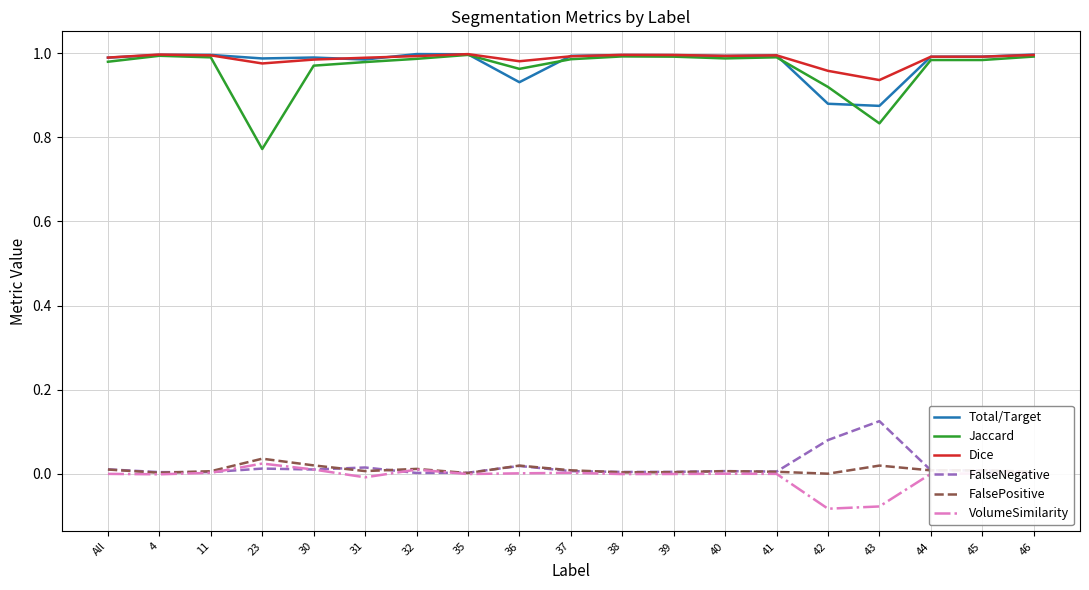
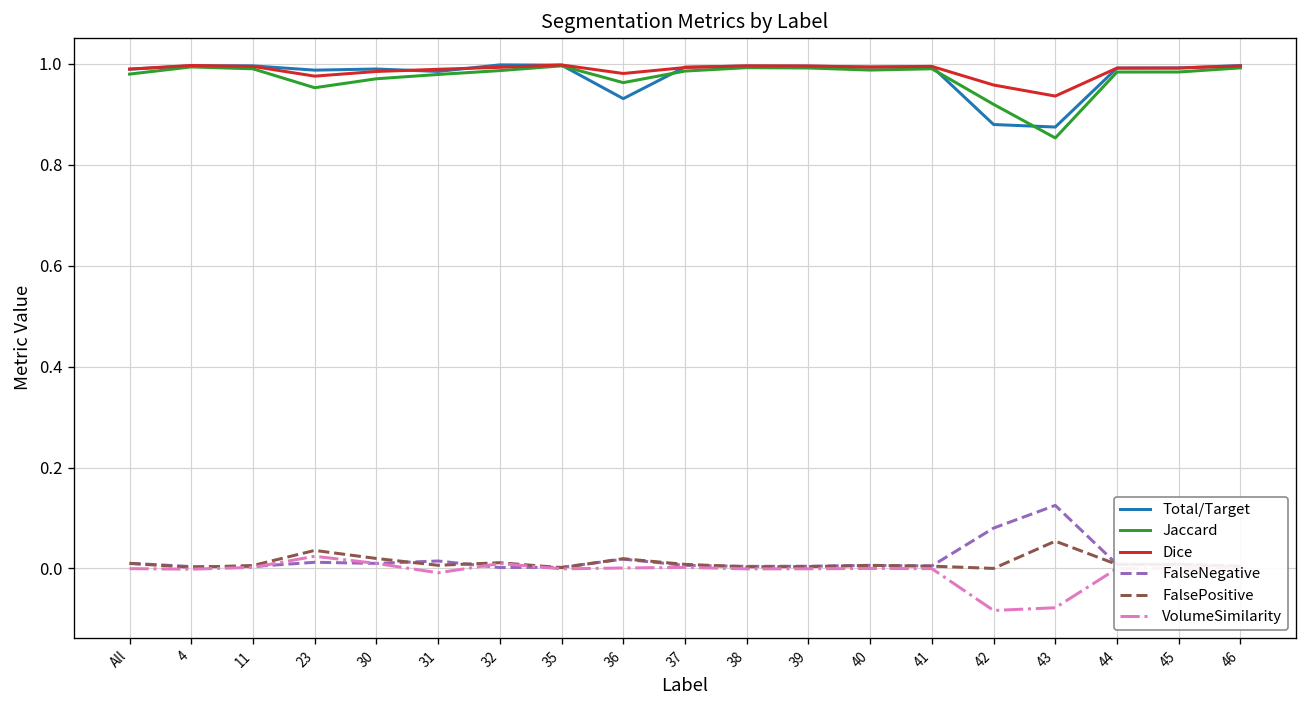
  {
    "Total/Target": {
      "23": 0.99,
      "36": 0.93,
      "42": 0.88,
      "43": 0.88
    },
    "Jaccard": {
      "All": 0.98,
-     "23": 0.77,
+     "23": 0.95,
      "30": 0.97,
      "31": 0.98,
      "32": 0.99,
      "36": 0.96,
      "37": 0.99,
      "42": 0.92,
-     "43": 0.83,
+     "43": 0.85,
      "44": 0.98,
      "45": 0.98
    },
    "Dice": {
      "23": 0.98,
      "36": 0.98,
      "42": 0.96,
      "43": 0.94
    },
    "FalseNegative": {
      "23": 0.01,
      "31": 0.01,
      "32": 0.00,
      "42": 0.08,
      "43": 0.13
    },
    "FalsePositive": {
      "23": 0.04,
      "30": 0.02,
      "31": 0.01,
      "42": 0.00,
-     "43": 0.02
+     "43": 0.05
    },
    "VolumeSimilarity": {
      "All": 0.00,
      "23": 0.02,
      "31": -0.01,
      "36": 0.00,
      "42": -0.08,
      "43": -0.08
    }
  }
